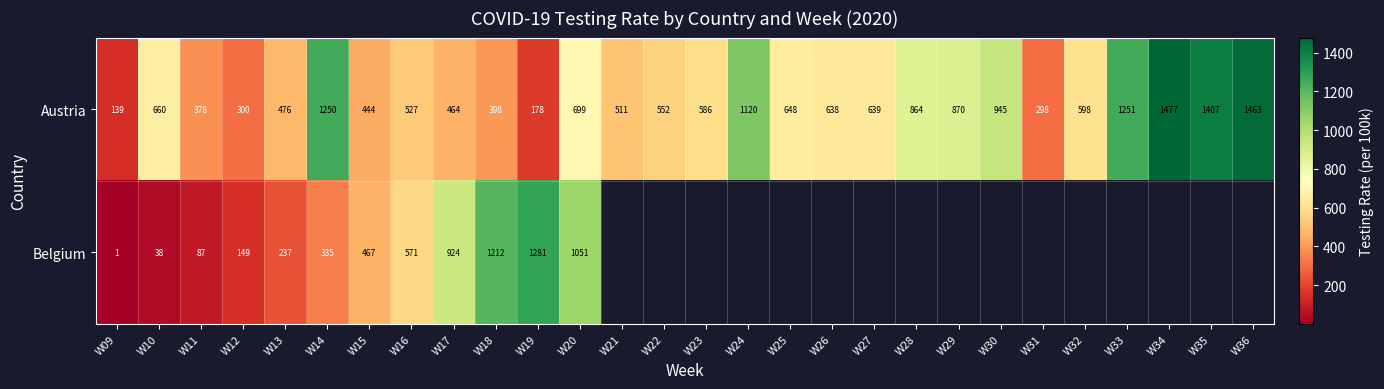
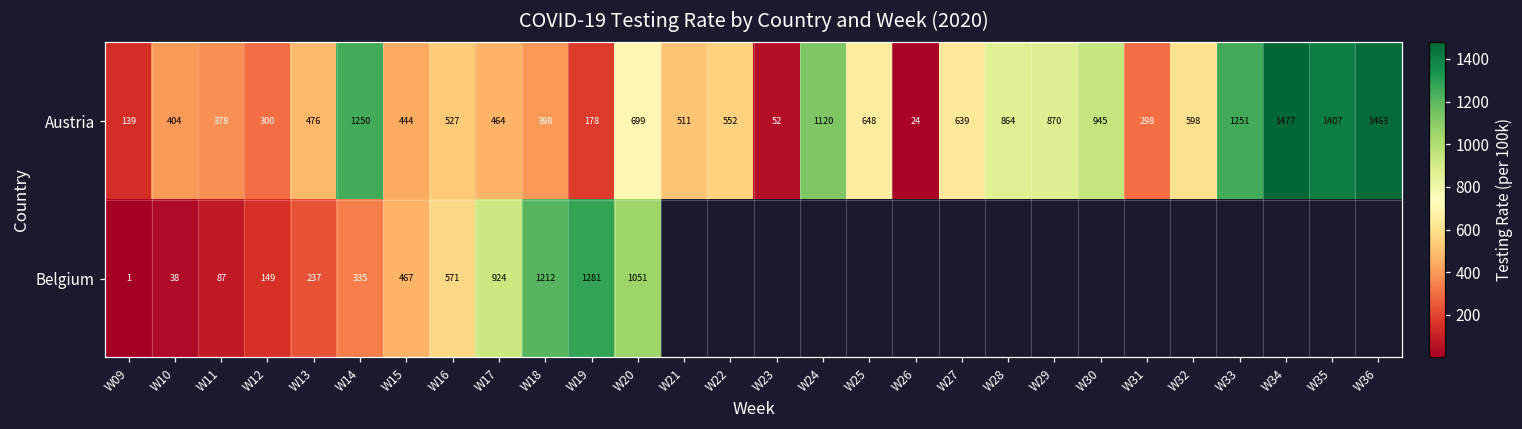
  {
    "Austria": {
      "W09": 139,
-     "W10": 660,
+     "W10": 404,
      "W11": 378,
      "W12": 300,
      "W13": 476,
      "W14": 1250,
      "W15": 444,
      "W16": 527,
      "W17": 464,
      "W18": 398,
      "W19": 178,
      "W20": 699,
      "W21": 511,
      "W22": 552,
-     "W23": 586,
+     "W23": 52,
      "W24": 1120,
      "W25": 648,
-     "W26": 638,
+     "W26": 24,
      "W27": 639,
      "W28": 864,
      "W29": 870,
      "W30": 945,
      "W31": 298,
      "W32": 598,
      "W33": 1251,
      "W34": 1477,
      "W35": 1407,
      "W36": 1463
    },
    "Belgium": {
      "W09": 1,
      "W10": 38,
      "W11": 87,
      "W12": 149,
      "W13": 237,
      "W14": 335,
      "W15": 467,
      "W16": 571,
      "W17": 924,
      "W18": 1212,
      "W19": 1281,
      "W20": 1051
    }
  }
